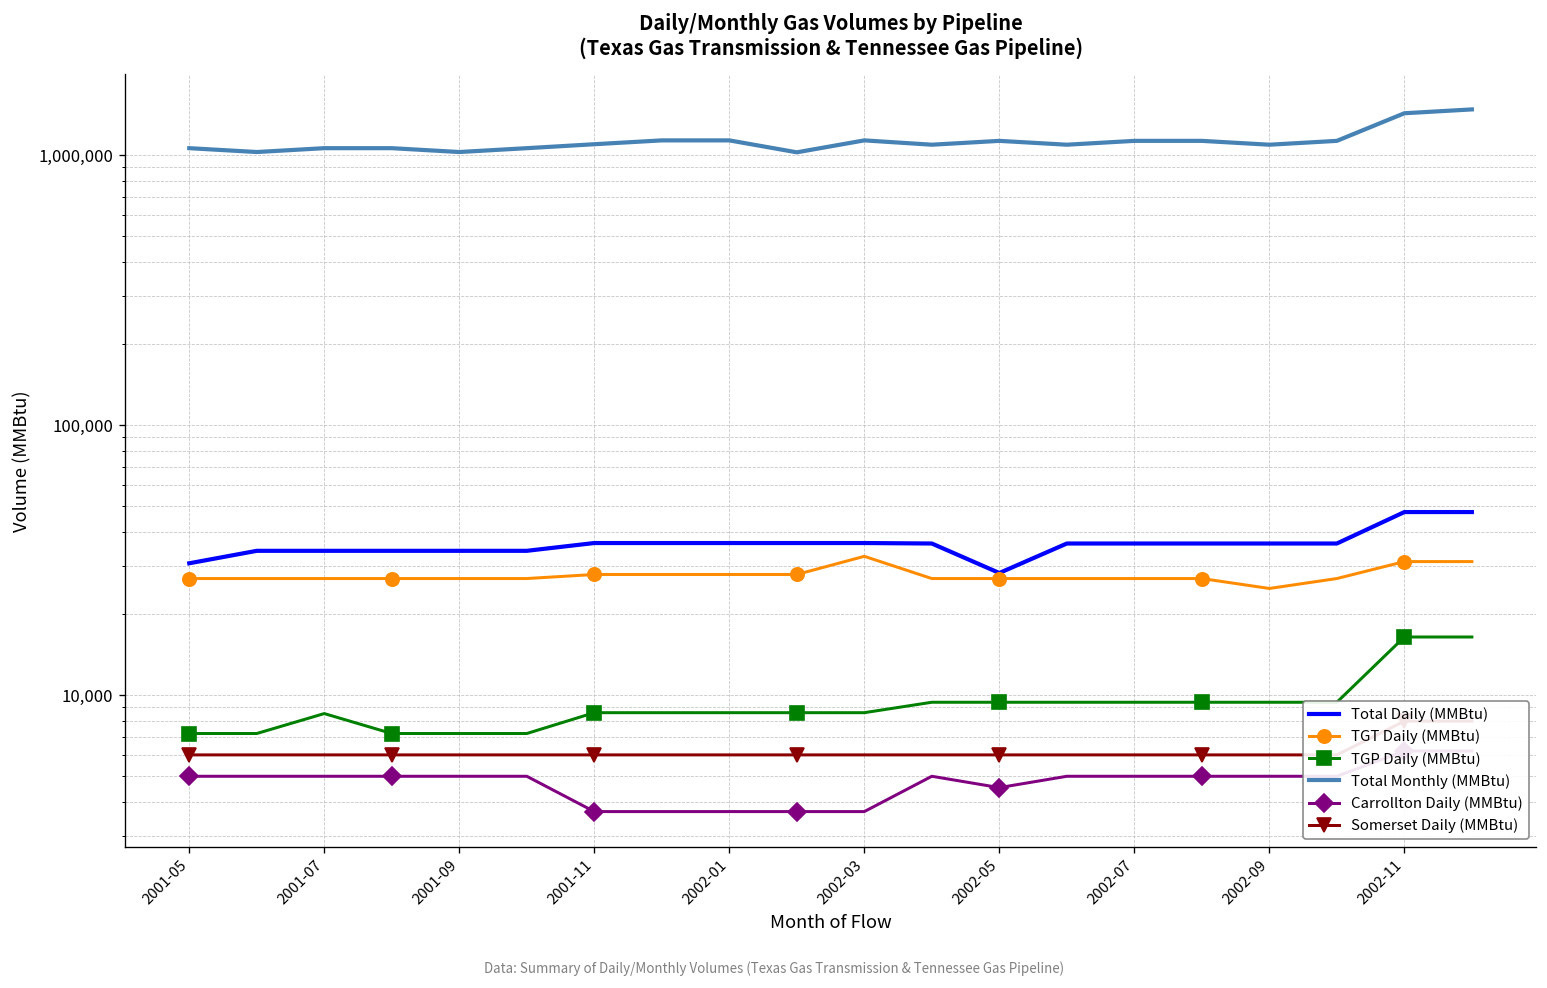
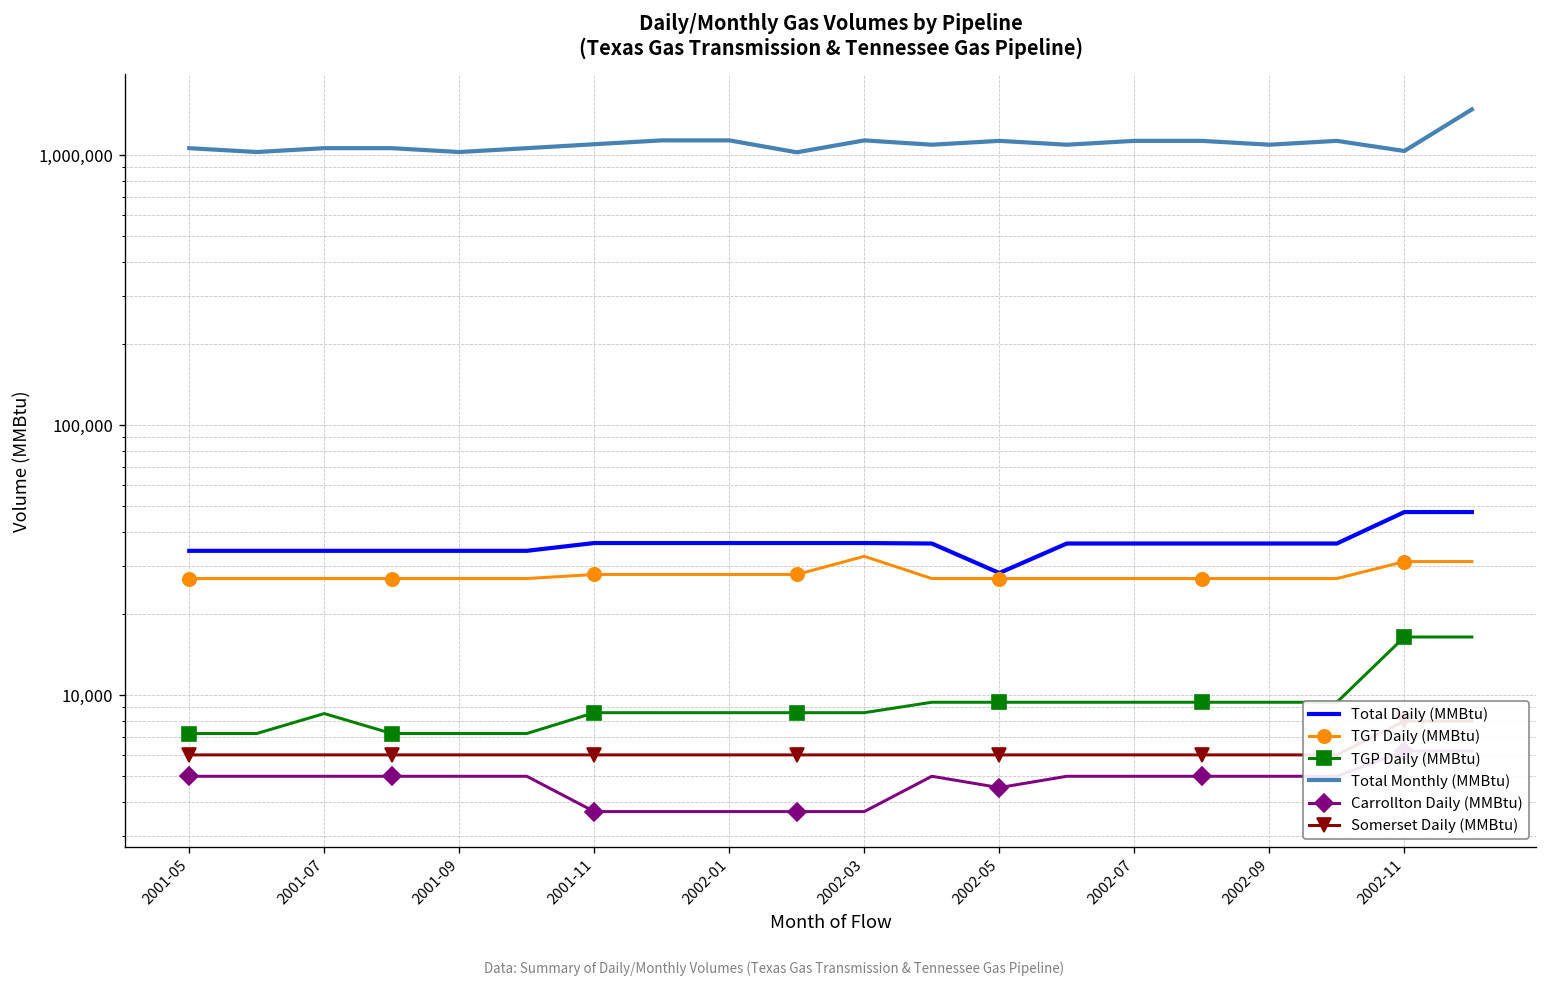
  {
    "Total Daily (MMBtu)": {
-     "2001-05": "31,000",
+     "2001-05": "34,000",
      "2001-07": "34,000",
      "2001-09": "34,000",
      "2001-11": "37,000",
      "2002-01": "37,000",
      "2002-03": "37,000",
      "2002-05": "28,000",
      "2002-07": "36,000",
      "2002-09": "36,000",
      "2002-11": "48,000"
    },
    "TGT Daily (MMBtu)": {
      "2001-05": "27,000",
      "2001-07": "27,000",
      "2001-09": "27,000",
      "2001-11": "28,000",
      "2002-01": "28,000",
      "2002-03": "33,000",
      "2002-05": "27,000",
      "2002-07": "27,000",
-     "2002-09": "25,000",
+     "2002-09": "27,000",
      "2002-11": "31,000"
    },
    "TGP Daily (MMBtu)": {
      "2001-05": "7,200",
      "2001-07": "8,500",
      "2001-09": "7,200",
      "2001-11": "8,600",
      "2002-01": "8,600",
      "2002-03": "8,600",
      "2002-05": "9,400",
      "2002-07": "9,400",
      "2002-09": "9,400",
      "2002-11": "16,000"
    },
    "Total Monthly (MMBtu)": {
      "2001-05": "1,100,000",
      "2001-07": "1,100,000",
      "2001-09": "1,000,000",
      "2001-11": "1,100,000",
      "2002-01": "1,100,000",
      "2002-03": "1,100,000",
      "2002-05": "1,100,000",
      "2002-07": "1,100,000",
      "2002-09": "1,100,000",
-     "2002-11": "1,400,000"
+     "2002-11": "1,000,000"
    },
    "Carrollton Daily (MMBtu)": {
      "2001-05": "5,000",
      "2001-07": "5,000",
      "2001-09": "5,000",
      "2001-11": "3,700",
      "2002-01": "3,700",
      "2002-03": "3,700",
      "2002-05": "4,500",
      "2002-07": "5,000",
      "2002-09": "5,000"
    },
    "Somerset Daily (MMBtu)": {
      "2001-05": "6,000",
      "2001-07": "6,000",
      "2001-09": "6,000",
      "2001-11": "6,000",
      "2002-01": "6,000",
      "2002-03": "6,000",
      "2002-05": "6,000",
      "2002-07": "6,000",
      "2002-09": "6,000"
    }
  }
